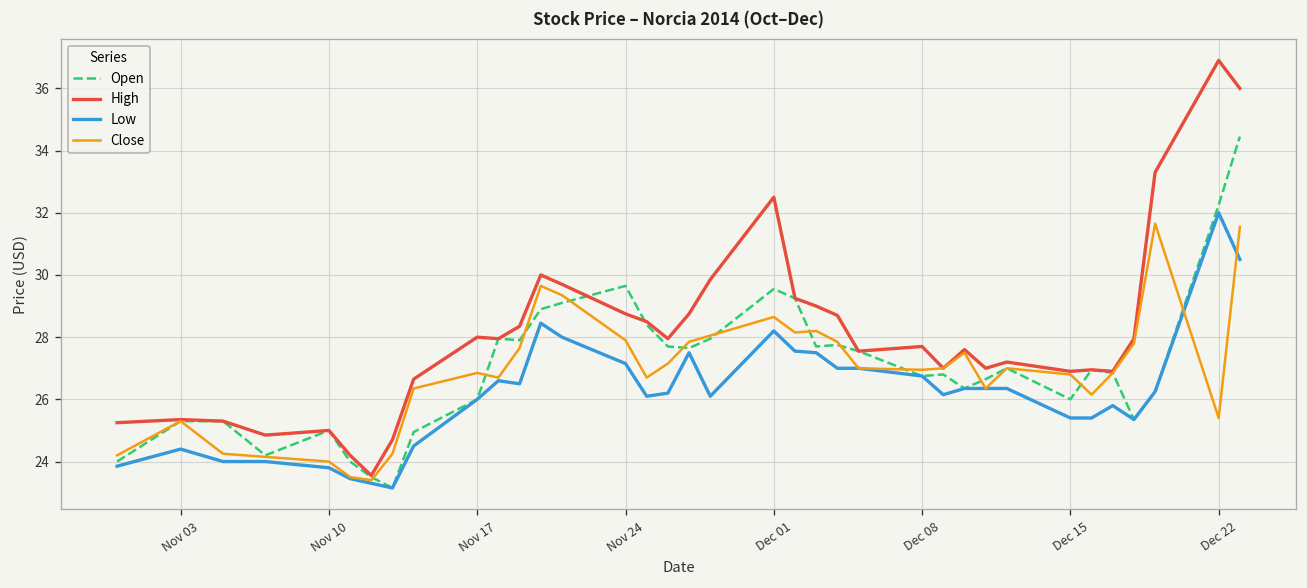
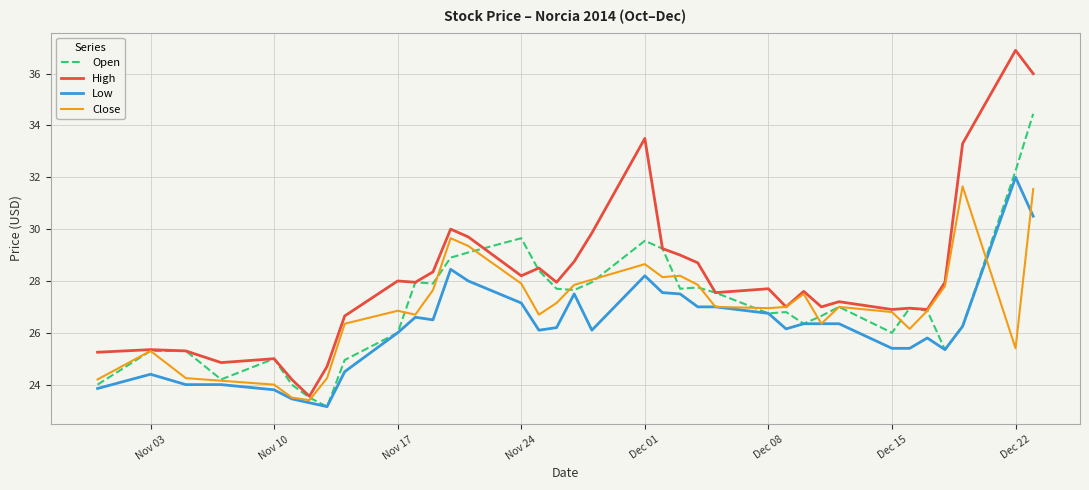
  {
    "Open": {
      "Nov 24": 29.7,
      "Dec 01": 29.6,
      "Dec 15": 26.0,
      "Dec 22": 32.3
    },
    "High": {
      "Nov 17": 28.0,
-     "Nov 24": 28.8,
-     "Dec 01": 32.5,
+     "Nov 24": 28.2,
+     "Dec 01": 33.5,
      "Dec 08": 27.7,
      "Dec 15": 26.9,
      "Dec 22": 36.9
    },
    "Low": {
      "Nov 03": 24.4,
      "Nov 10": 23.8,
      "Nov 24": 27.2,
      "Dec 01": 28.2,
      "Dec 15": 25.4,
      "Dec 22": 32.0
    },
    "Close": {
      "Nov 10": 24.0,
      "Nov 17": 26.9,
      "Nov 24": 27.9,
      "Dec 01": 28.7,
      "Dec 08": 27.0,
      "Dec 15": 26.8,
      "Dec 22": 25.4
    }
  }
